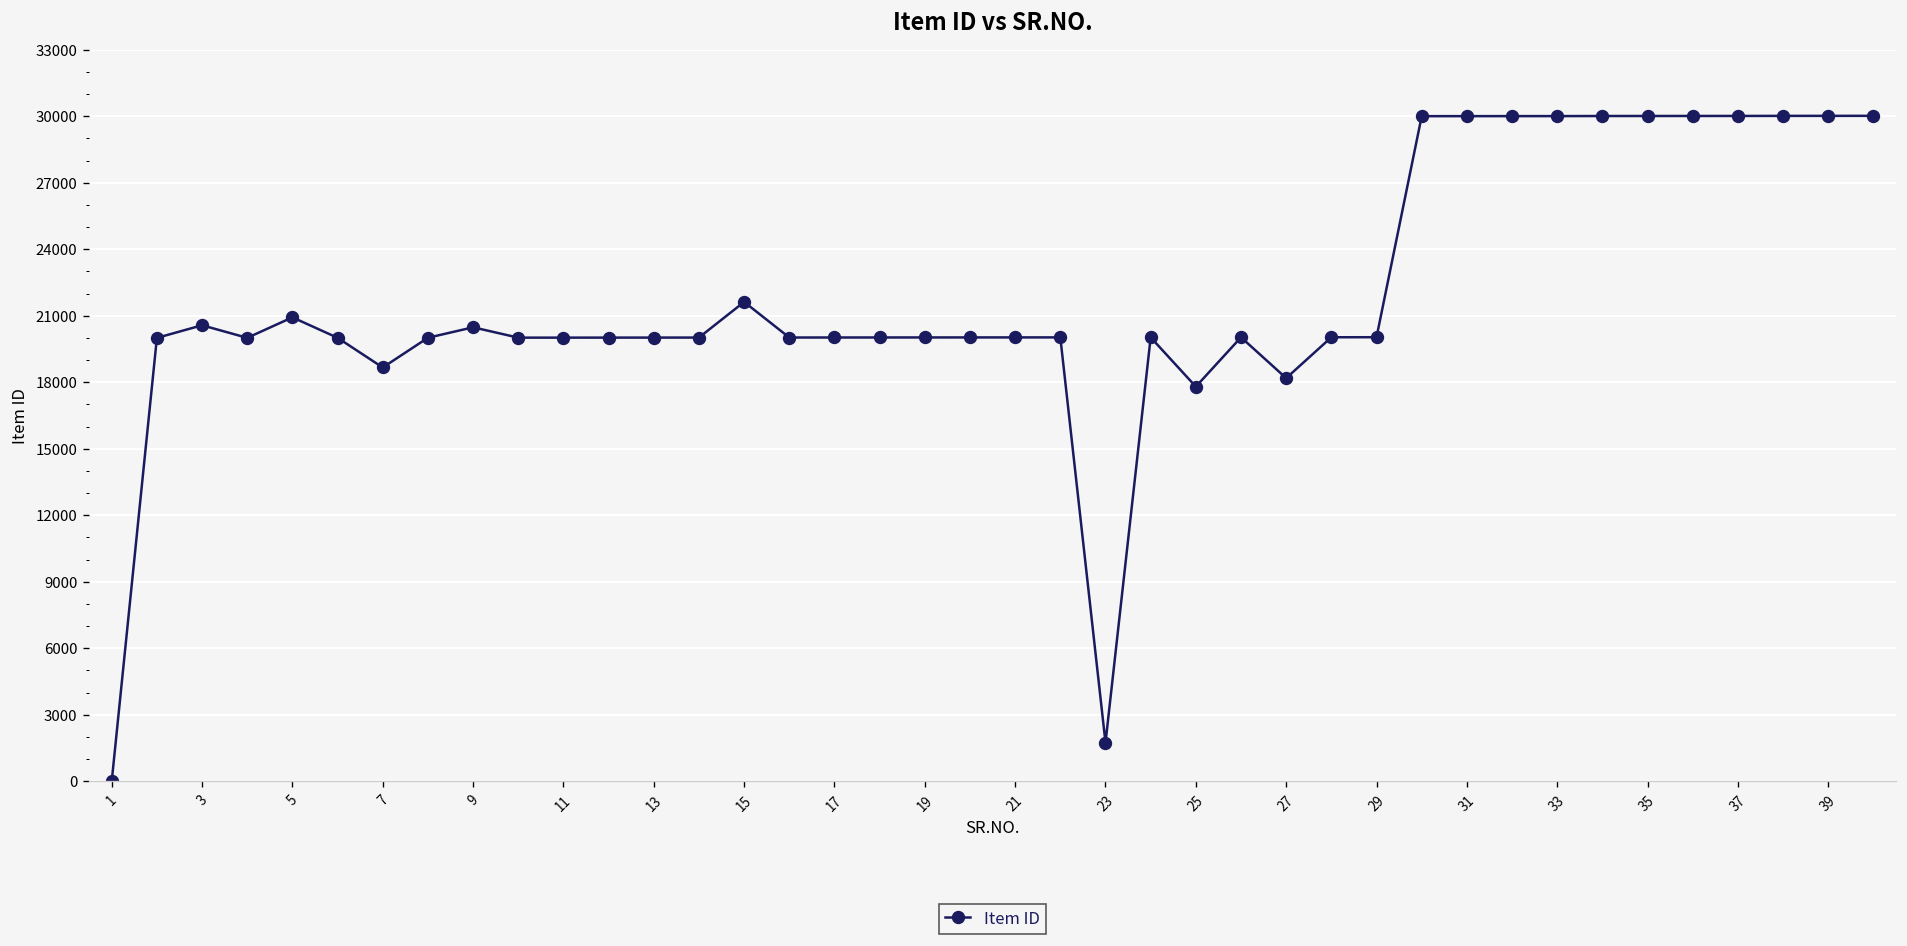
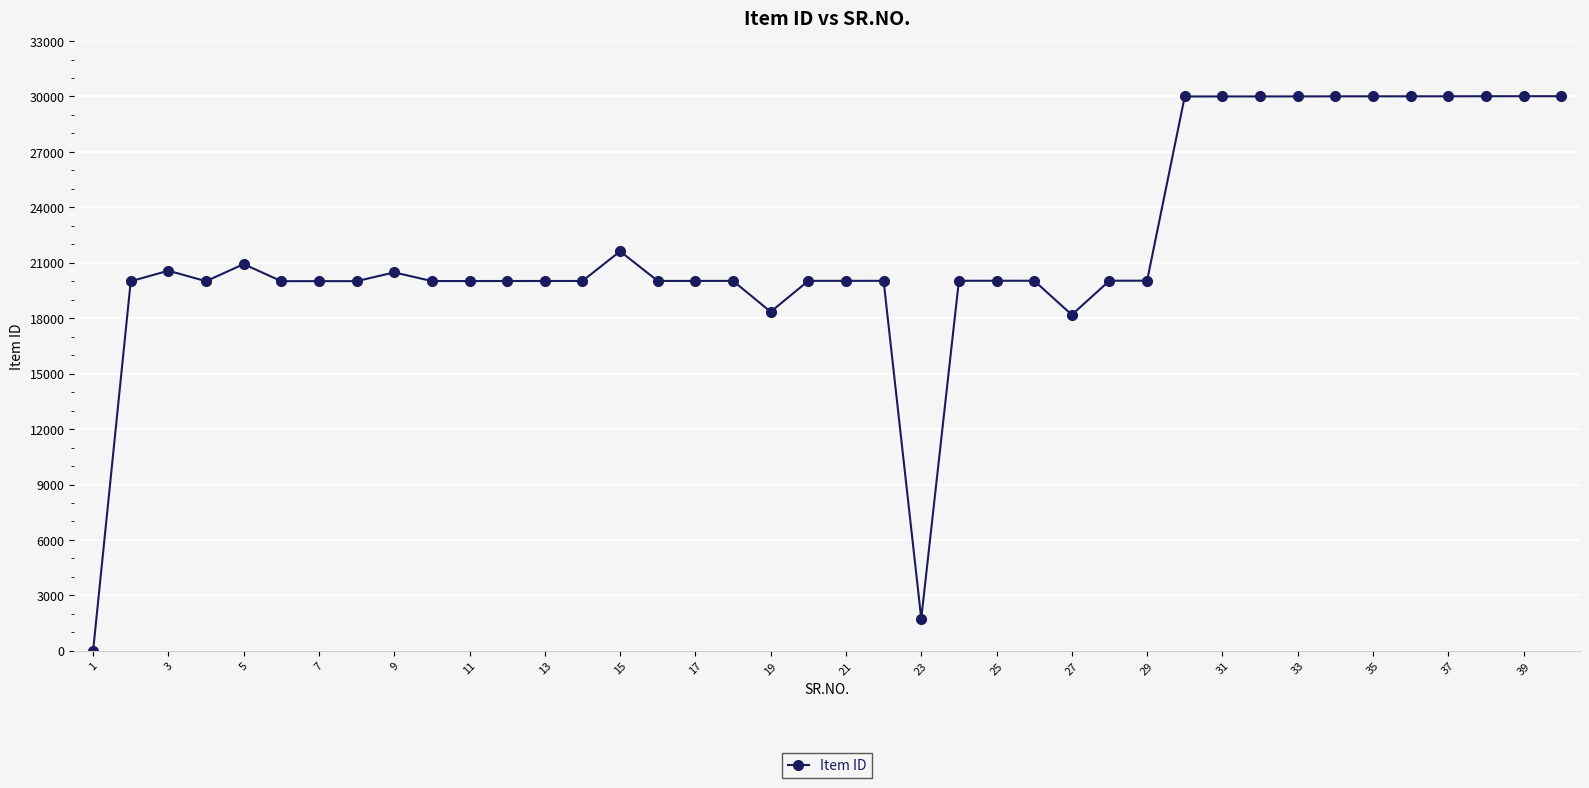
  {
    "1": 0,
    "3": 20600,
    "5": 20900,
-   "7": 18700,
+   "7": 20000,
    "9": 20500,
    "11": 20000,
    "13": 20000,
    "15": 21600,
    "17": 20000,
-   "19": 20000,
+   "19": 18300,
    "21": 20000,
    "23": 1700,
-   "25": 17800,
+   "25": 20000,
    "27": 18200,
    "29": 20000,
    "31": 30000,
    "33": 30000,
    "35": 30000,
    "37": 30000,
    "39": 30000
  }
